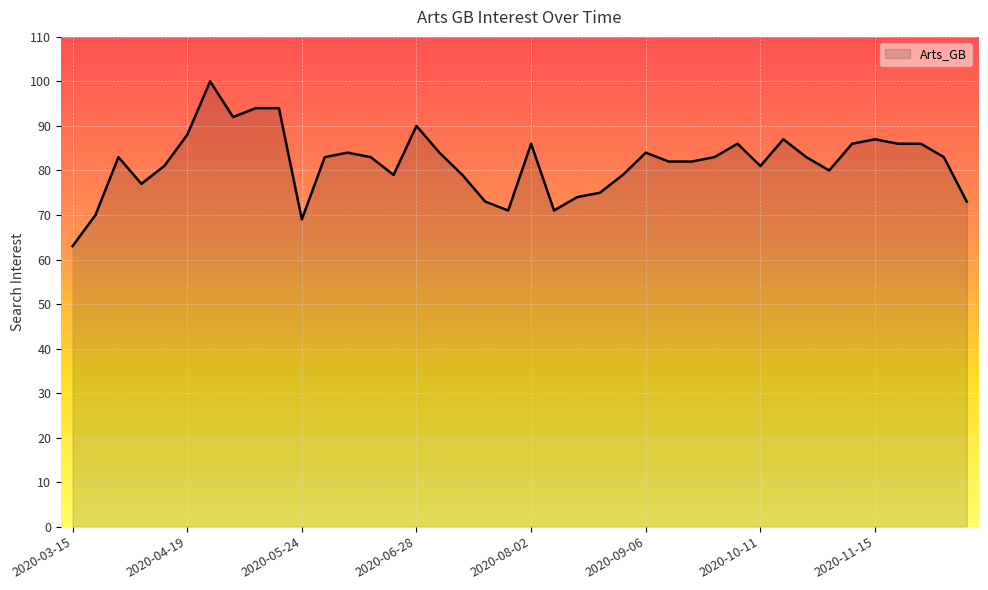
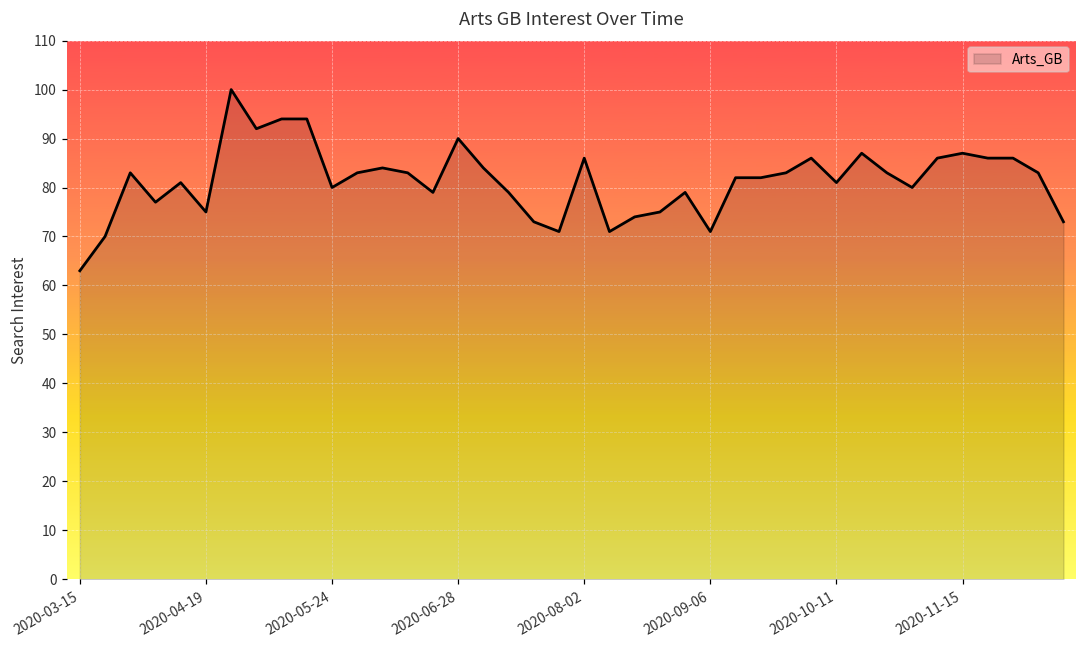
  {
    "2020-03-15": 63,
-   "2020-04-19": 88,
-   "2020-05-24": 69,
+   "2020-04-19": 75,
+   "2020-05-24": 80,
    "2020-06-28": 90,
    "2020-08-02": 86,
-   "2020-09-06": 84,
+   "2020-09-06": 71,
    "2020-10-11": 81,
    "2020-11-15": 87
  }
